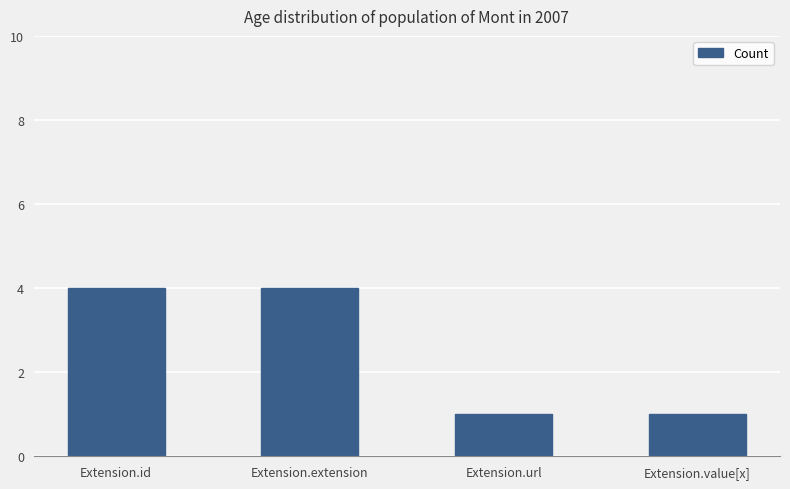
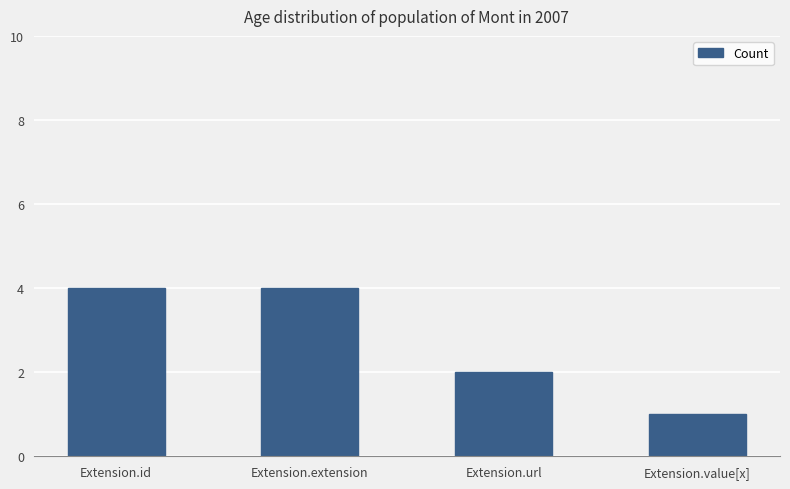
  {
    "Extension.id": 4,
    "Extension.extension": 4,
-   "Extension.url": 1,
+   "Extension.url": 2,
    "Extension.value[x]": 1
  }
